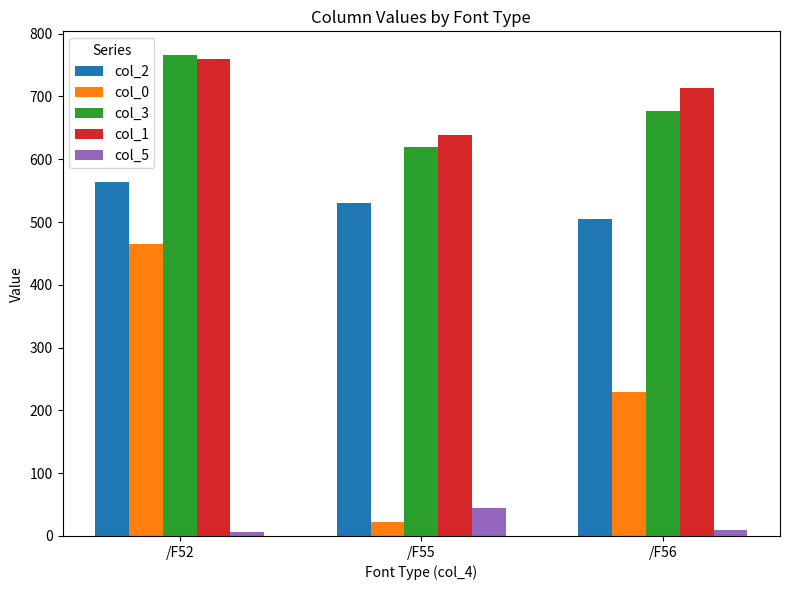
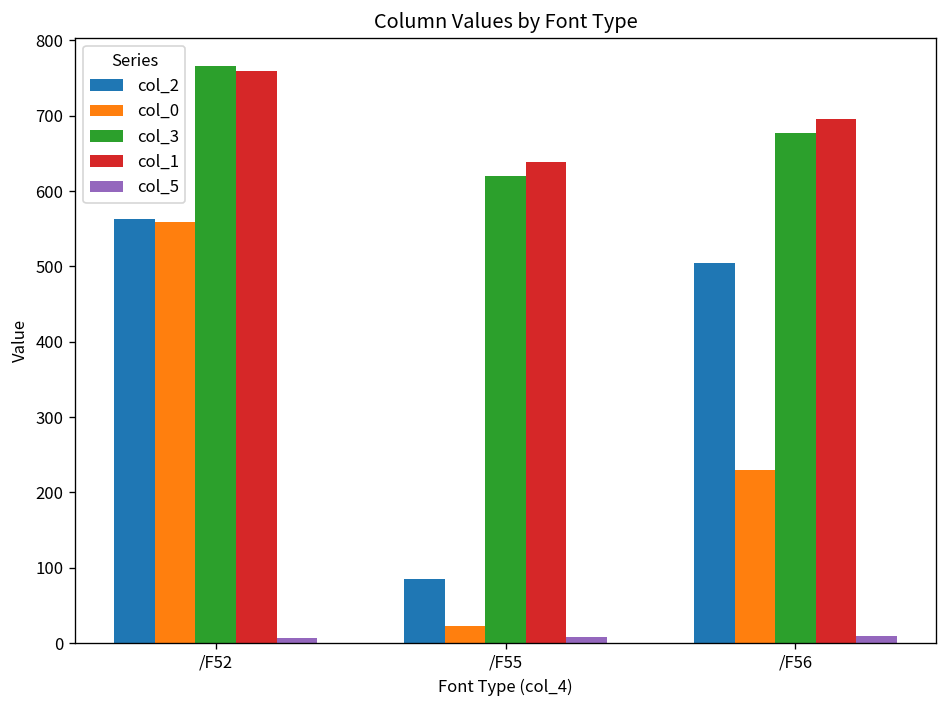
  {
    "col_2": {
      "/F52": 560,
-     "/F55": 530,
+     "/F55": 90,
      "/F56": 500
    },
    "col_0": {
-     "/F52": 460,
+     "/F52": 560,
      "/F55": 20,
      "/F56": 230
    },
    "col_3": {
      "/F52": 770,
      "/F55": 620,
      "/F56": 680
    },
    "col_1": {
      "/F52": 760,
      "/F55": 640,
-     "/F56": 710
+     "/F56": 700
    },
    "col_5": {
      "/F52": 10,
-     "/F55": 40,
+     "/F55": 10,
      "/F56": 10
    }
  }
